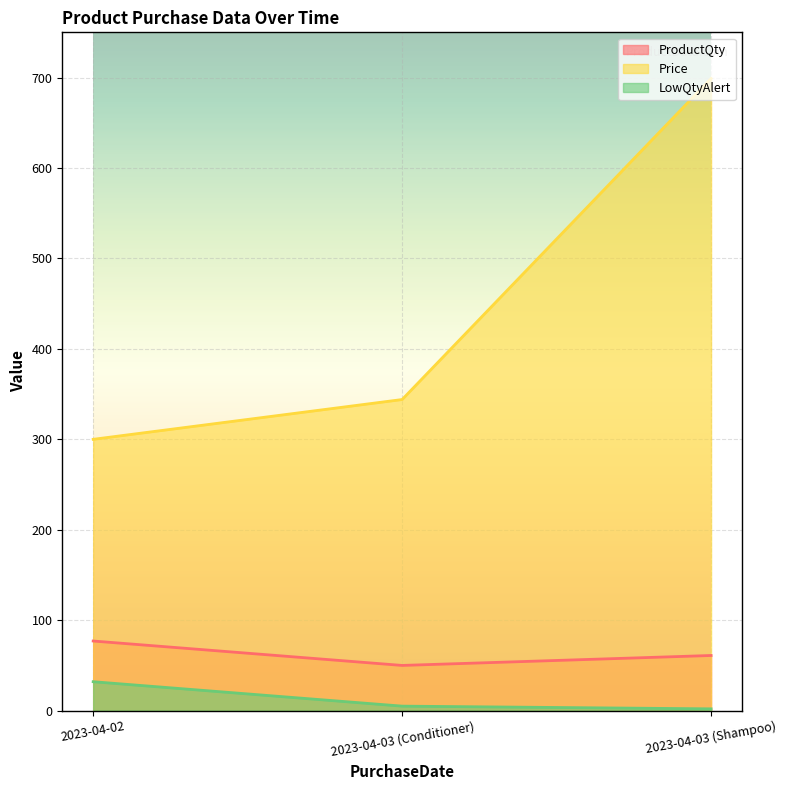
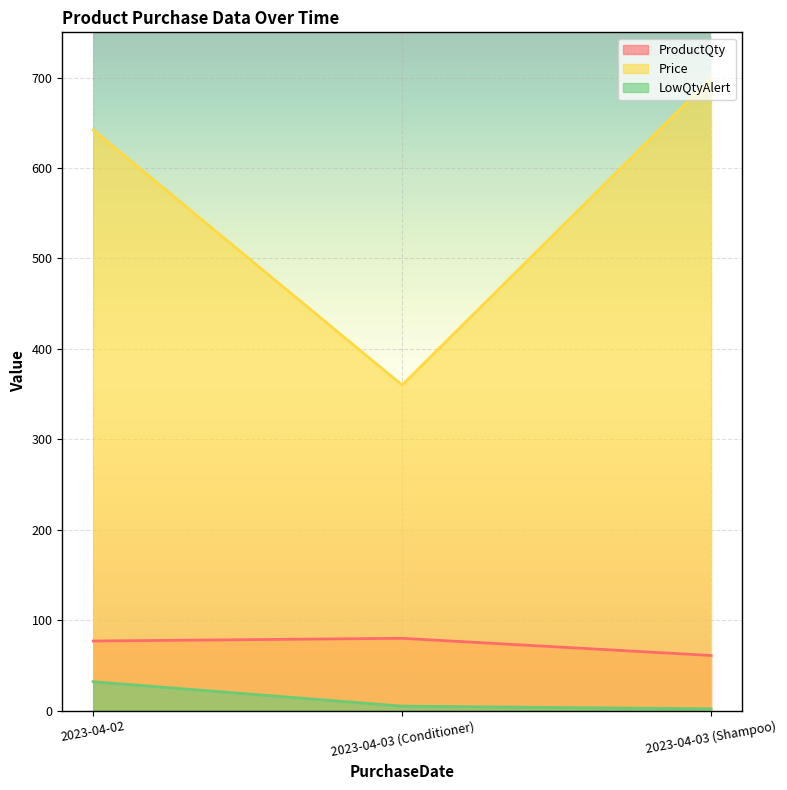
  {
    "ProductQty": {
      "2023-04-02": 80,
-     "2023-04-03 (Conditioner)": 50,
+     "2023-04-03 (Conditioner)": 80,
      "2023-04-03 (Shampoo)": 60
    },
    "Price": {
-     "2023-04-02": 300,
-     "2023-04-03 (Conditioner)": 340
+     "2023-04-02": 640,
+     "2023-04-03 (Conditioner)": 360
    },
    "LowQtyAlert": {
      "2023-04-02": 30,
      "2023-04-03 (Conditioner)": 10,
      "2023-04-03 (Shampoo)": 0
    }
  }
